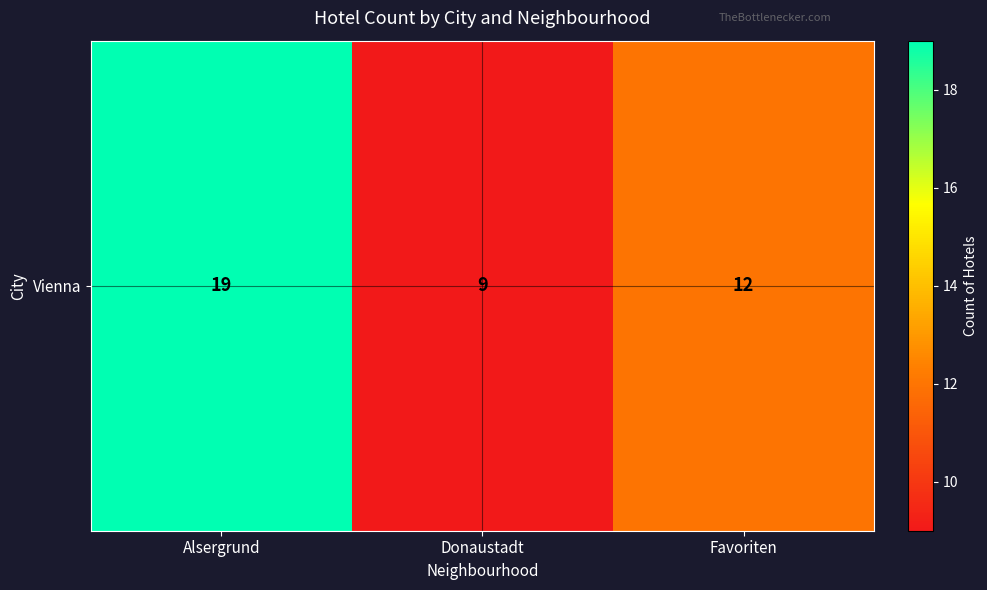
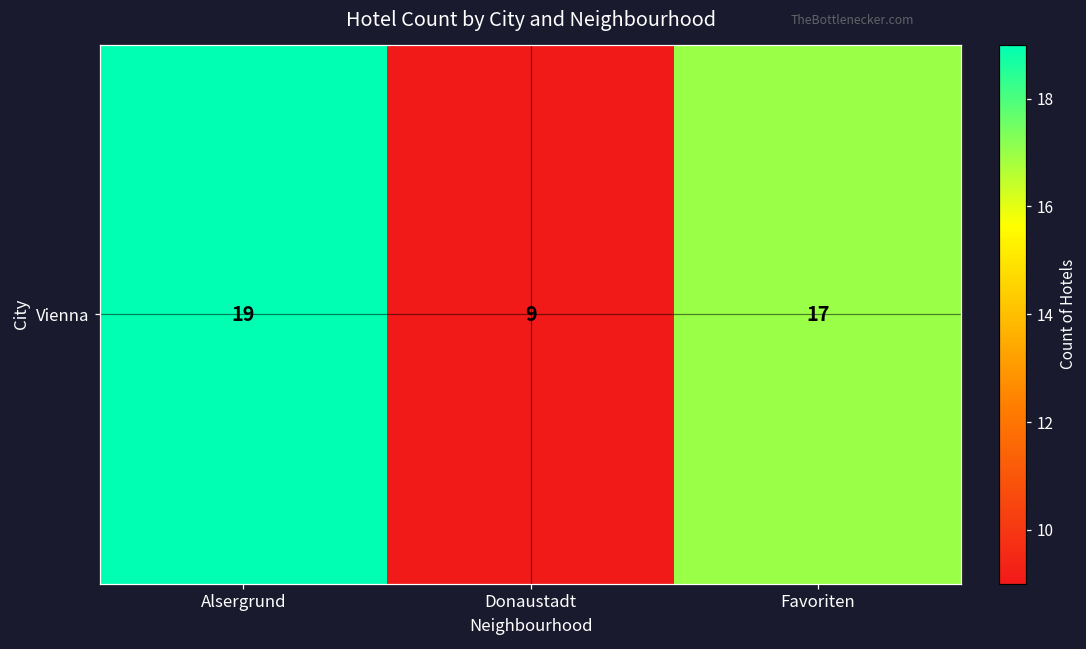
  {
    "Vienna": {
      "Alsergrund": 19,
      "Donaustadt": 9,
-     "Favoriten": 12
+     "Favoriten": 17
    }
  }
